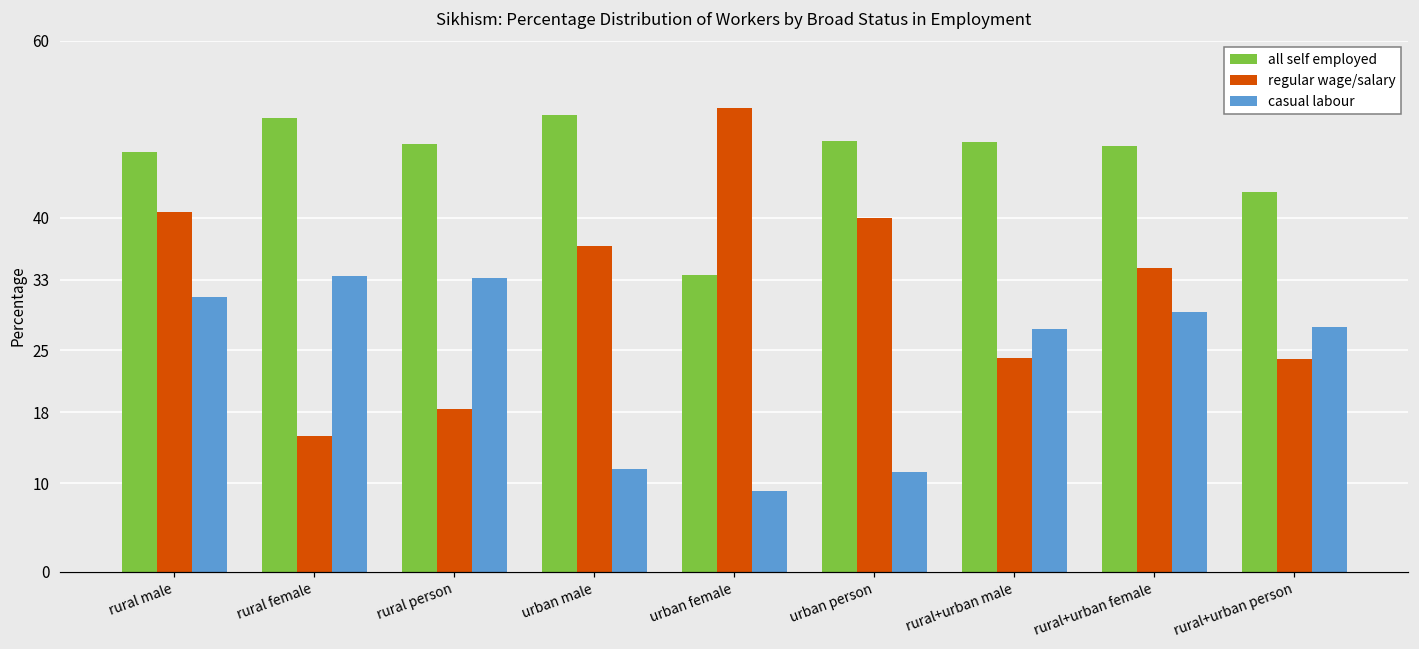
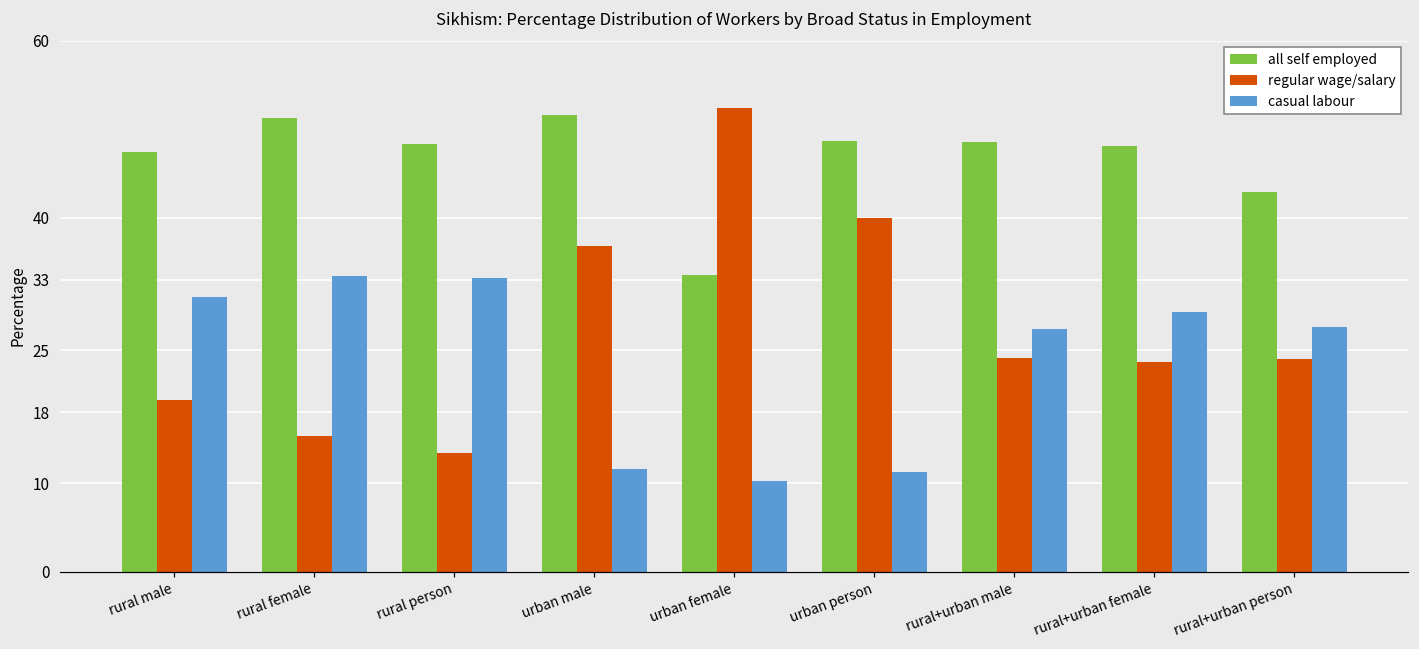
  {
    "all self employed": {
      "rural male": 47,
      "rural female": 51,
      "rural person": 48,
      "urban male": 52,
      "urban female": 34,
      "urban person": 49,
      "rural+urban male": 49,
      "rural+urban female": 48,
      "rural+urban person": 43
    },
    "regular wage/salary": {
-     "rural male": 41,
+     "rural male": 19,
      "rural female": 15,
-     "rural person": 18,
+     "rural person": 13,
      "urban male": 37,
      "urban female": 52,
      "urban person": 40,
      "rural+urban male": 24,
-     "rural+urban female": 34,
+     "rural+urban female": 24,
      "rural+urban person": 24
    },
    "casual labour": {
      "rural male": 31,
      "rural female": 33,
      "rural person": 33,
      "urban male": 12,
-     "urban female": 9,
+     "urban female": 10,
      "urban person": 11,
      "rural+urban male": 27,
      "rural+urban female": 29,
      "rural+urban person": 28
    }
  }
